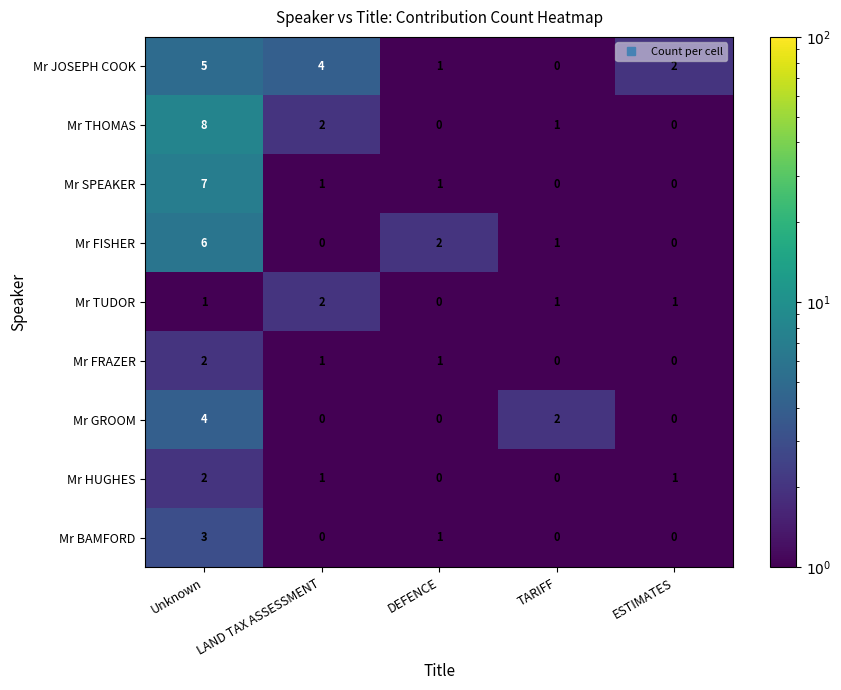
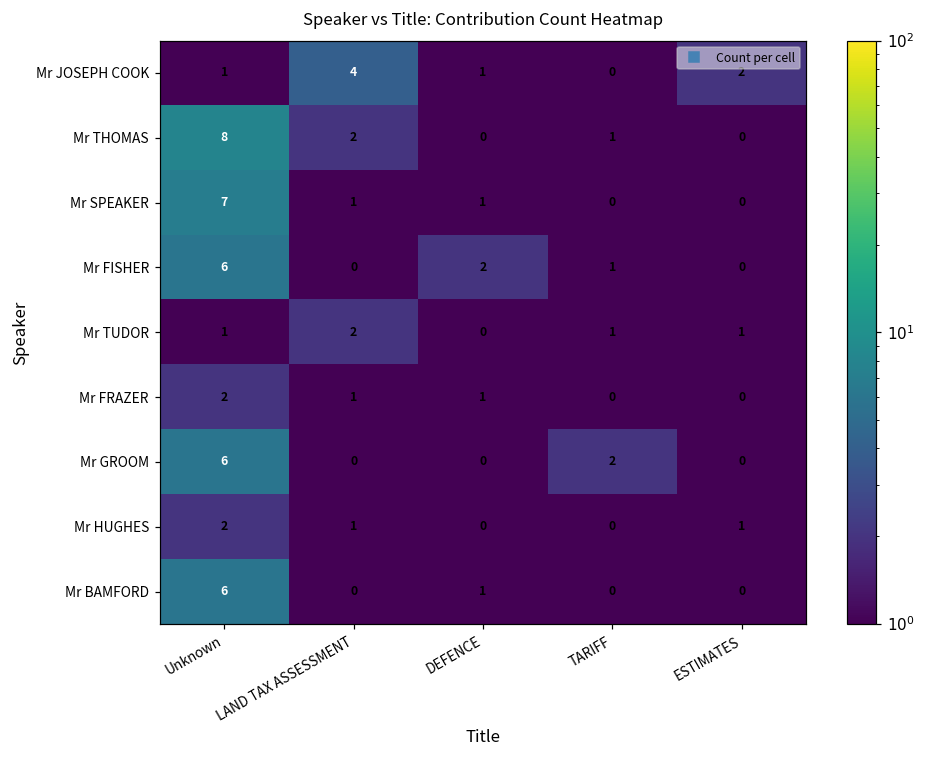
  {
    "Mr JOSEPH COOK": {
-     "Unknown": 5,
+     "Unknown": 1,
      "LAND TAX ASSESSMENT": 4,
      "DEFENCE": 1,
      "TARIFF": 0
    },
    "Mr THOMAS": {
      "Unknown": 8,
      "LAND TAX ASSESSMENT": 2,
      "DEFENCE": 0,
      "TARIFF": 1,
      "ESTIMATES": 0
    },
    "Mr SPEAKER": {
      "Unknown": 7,
      "LAND TAX ASSESSMENT": 1,
      "DEFENCE": 1,
      "TARIFF": 0,
      "ESTIMATES": 0
    },
    "Mr FISHER": {
      "Unknown": 6,
      "LAND TAX ASSESSMENT": 0,
      "DEFENCE": 2,
      "TARIFF": 1,
      "ESTIMATES": 0
    },
    "Mr TUDOR": {
      "Unknown": 1,
      "LAND TAX ASSESSMENT": 2,
      "DEFENCE": 0,
      "TARIFF": 1,
      "ESTIMATES": 1
    },
    "Mr FRAZER": {
      "Unknown": 2,
      "LAND TAX ASSESSMENT": 1,
      "DEFENCE": 1,
      "TARIFF": 0,
      "ESTIMATES": 0
    },
    "Mr GROOM": {
-     "Unknown": 4,
+     "Unknown": 6,
      "LAND TAX ASSESSMENT": 0,
      "DEFENCE": 0,
      "TARIFF": 2,
      "ESTIMATES": 0
    },
    "Mr HUGHES": {
      "Unknown": 2,
      "LAND TAX ASSESSMENT": 1,
      "DEFENCE": 0,
      "TARIFF": 0,
      "ESTIMATES": 1
    },
    "Mr BAMFORD": {
-     "Unknown": 3,
+     "Unknown": 6,
      "LAND TAX ASSESSMENT": 0,
      "DEFENCE": 1,
      "TARIFF": 0,
      "ESTIMATES": 0
    }
  }
